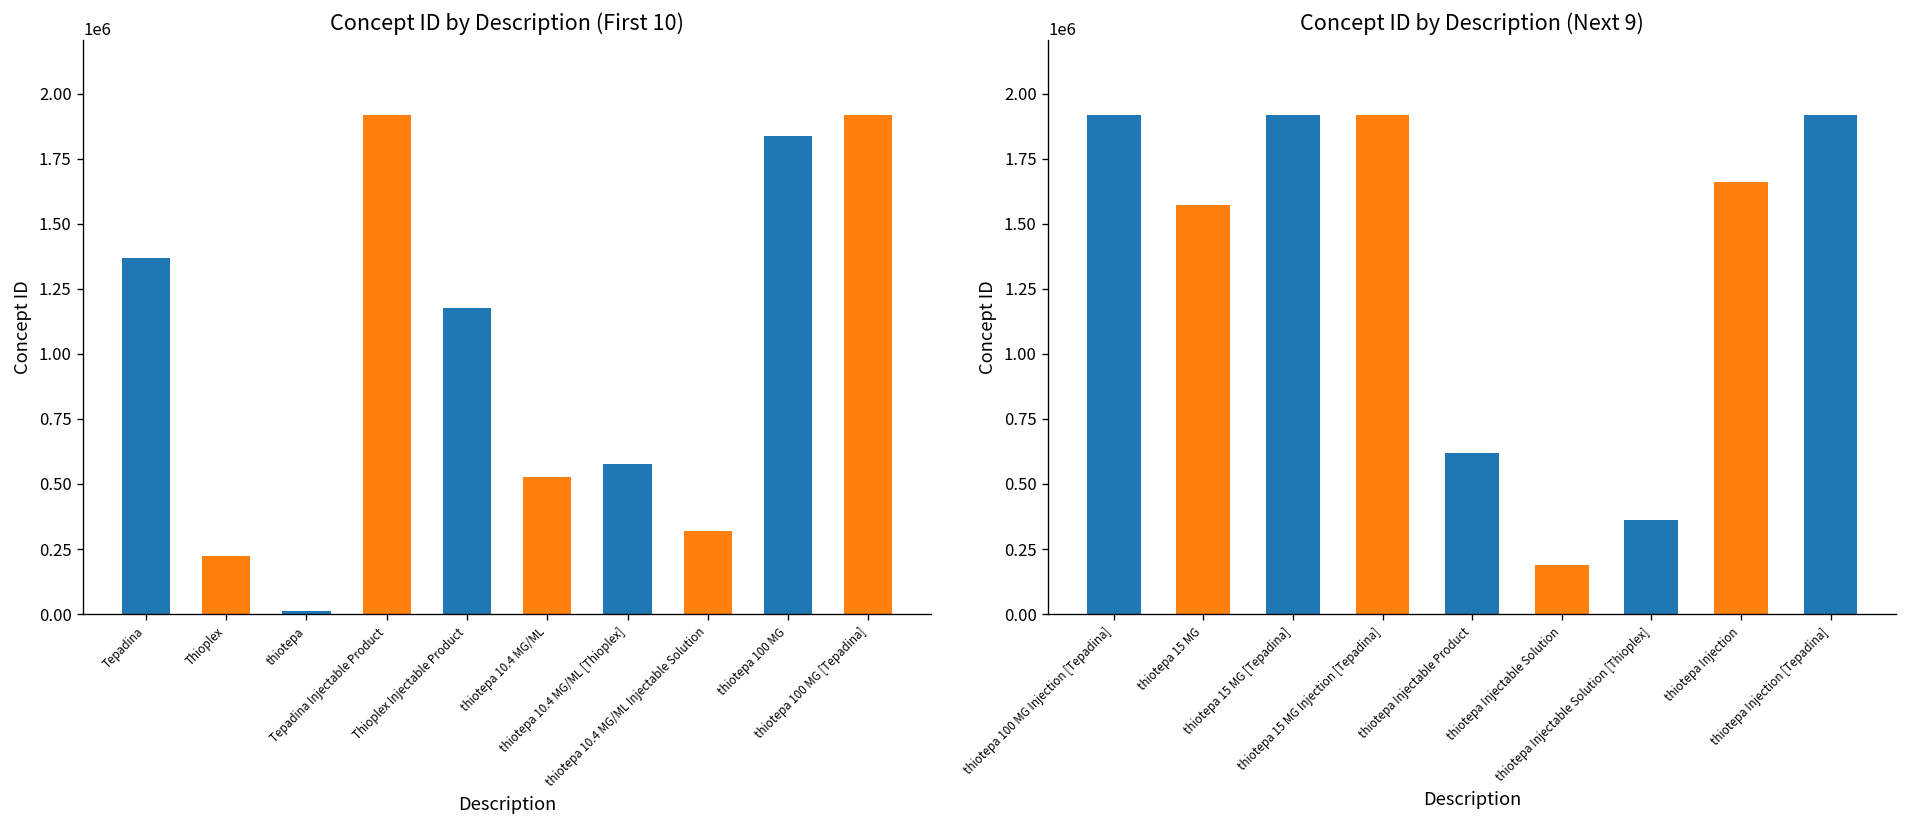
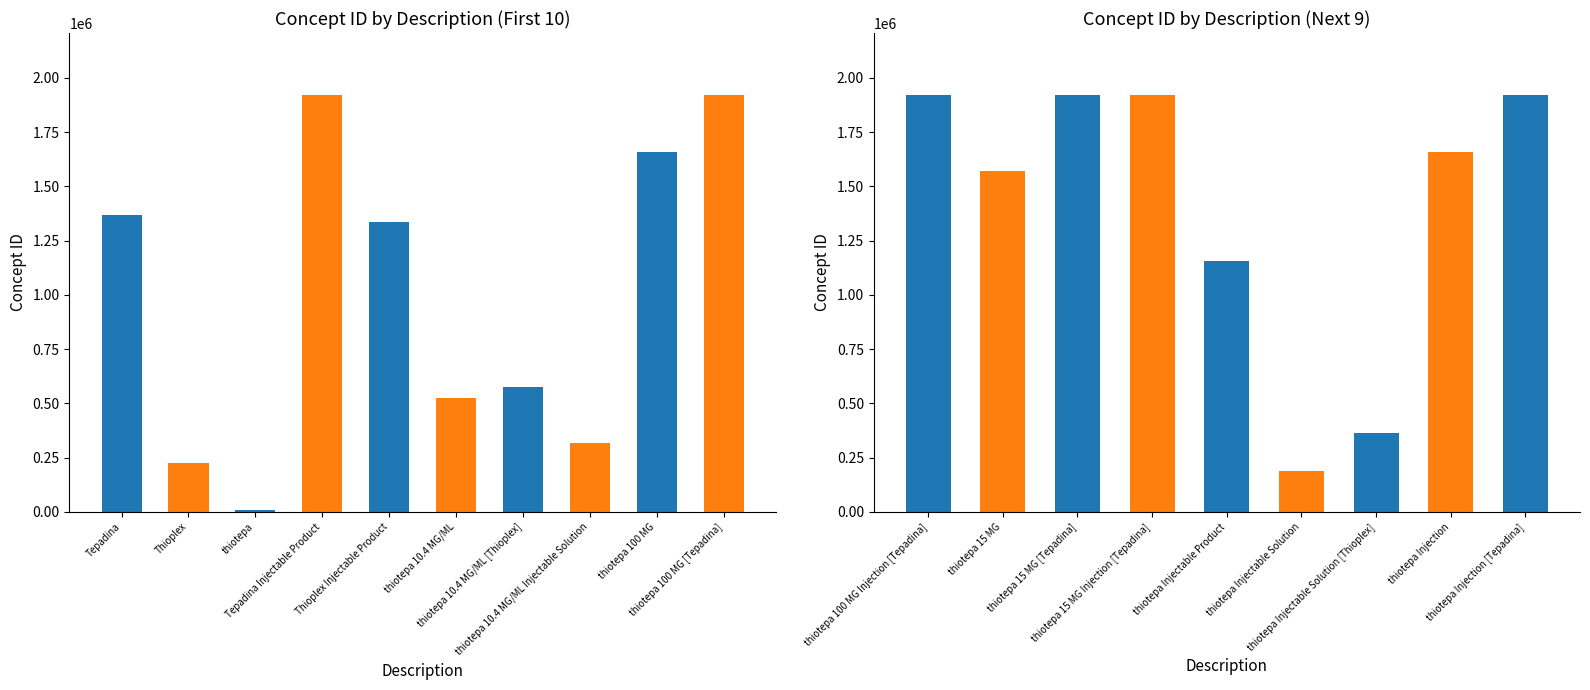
  {
    "Concept ID by Description (First 10)": {
      "Tepadina": 1370000,
      "Thioplex": 220000,
      "Tepadina Injectable Product": 1920000,
-     "Thioplex Injectable Product": 1180000,
+     "Thioplex Injectable Product": 1340000,
      "thiotepa 10.4 MG/ML": 530000,
      "thiotepa 10.4 MG/ML [Thioplex]": 580000,
      "thiotepa 10.4 MG/ML Injectable Solution": 320000,
-     "thiotepa 100 MG": 1840000,
+     "thiotepa 100 MG": 1660000,
      "thiotepa 100 MG [Tepadina]": 1920000
    },
    "Concept ID by Description (Next 9)": {
      "thiotepa 100 MG Injection [Tepadina]": 1920000,
      "thiotepa 15 MG": 1570000,
      "thiotepa 15 MG [Tepadina]": 1920000,
      "thiotepa 15 MG Injection [Tepadina]": 1920000,
-     "thiotepa Injectable Product": 620000,
+     "thiotepa Injectable Product": 1160000,
      "thiotepa Injectable Solution": 190000,
      "thiotepa Injectable Solution [Thioplex]": 360000,
      "thiotepa Injection": 1660000,
      "thiotepa Injection [Tepadina]": 1920000
    }
  }
